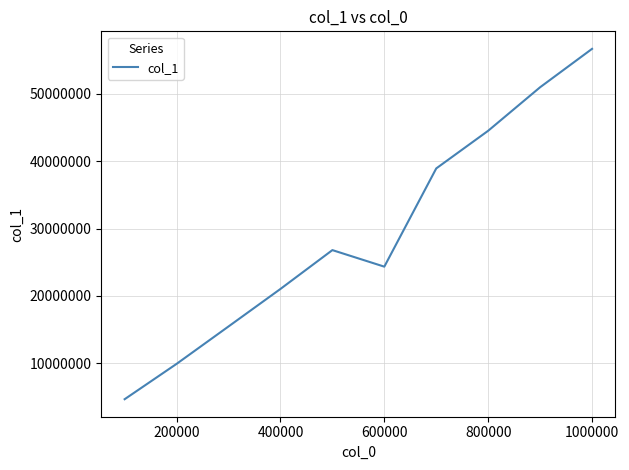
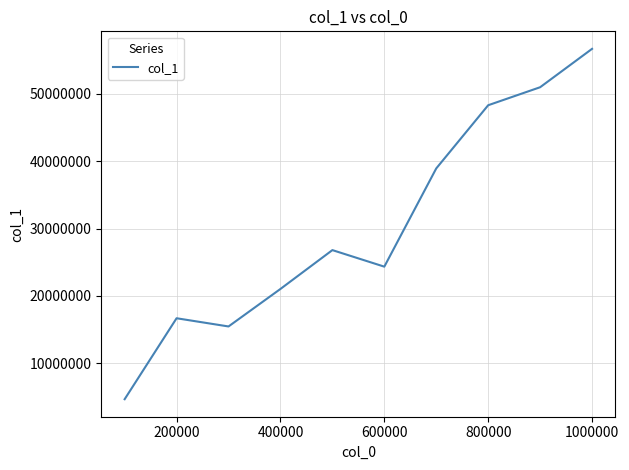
  {
-   "200000": 10000000,
+   "200000": 17000000,
    "400000": 21000000,
    "600000": 24000000,
-   "800000": 45000000,
+   "800000": 48000000,
    "1000000": 57000000
  }
